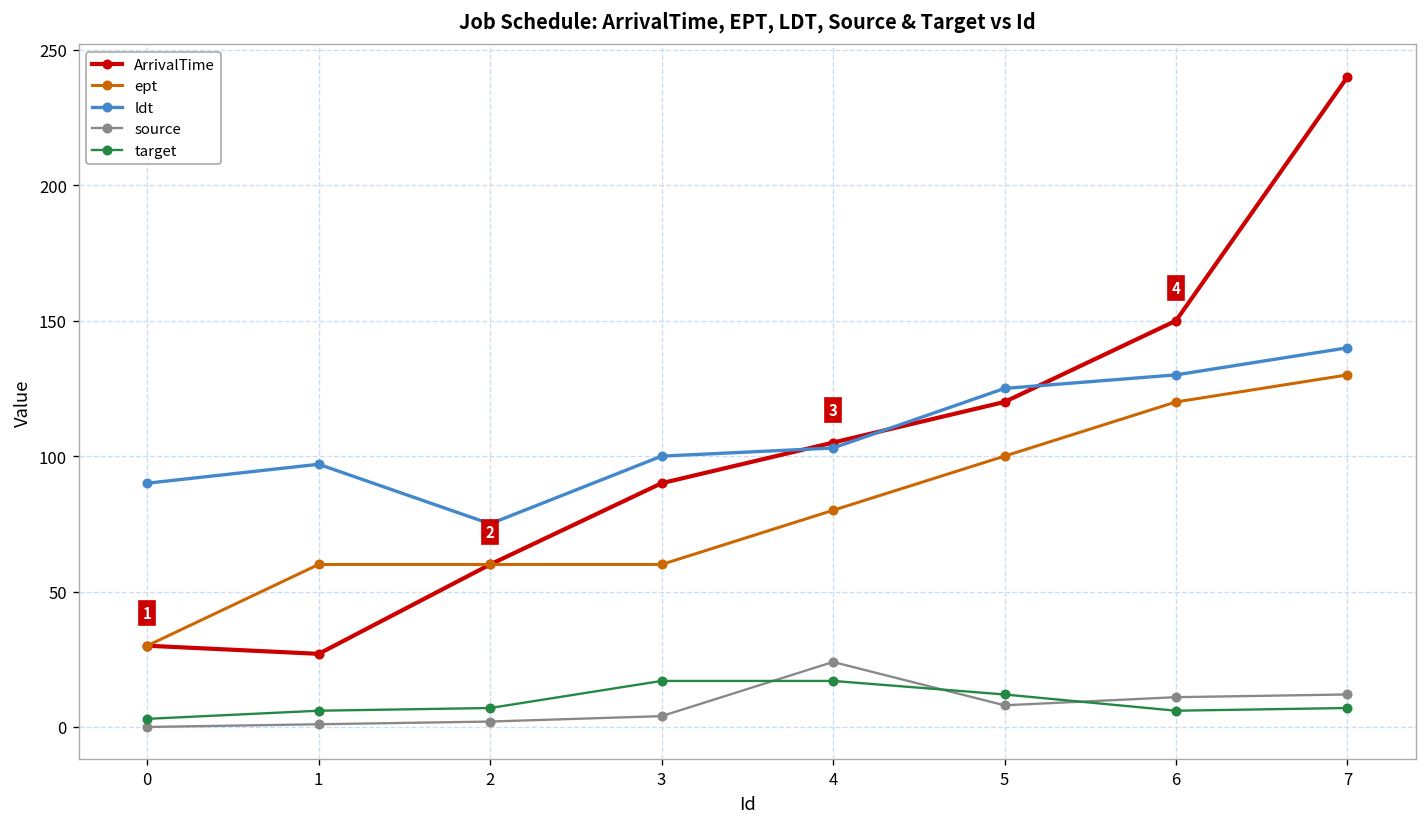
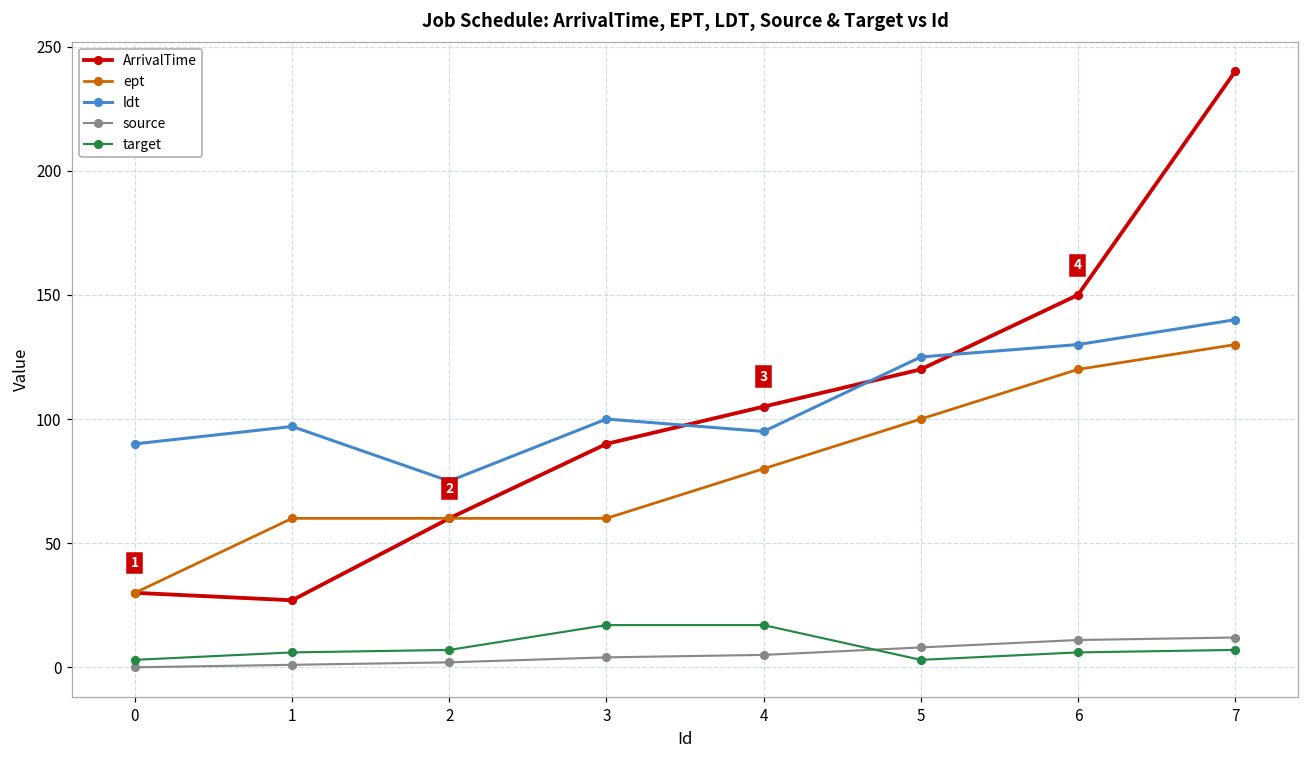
  {
    "ArrivalTime": {
      "1": 27,
      "3": 90,
      "5": 120,
      "7": 240
    },
    "ept": {
      "1": 60,
      "3": 60,
      "4": 80,
      "5": 100,
      "6": 120,
      "7": 130
    },
    "ldt": {
      "0": 90,
      "1": 97,
      "3": 100,
-     "4": 103,
+     "4": 95,
      "5": 125,
      "6": 130,
      "7": 140
    },
    "source": {
      "0": 0,
      "1": 1,
      "2": 2,
      "3": 4,
-     "4": 24,
+     "4": 5,
      "5": 8,
      "6": 11,
      "7": 12
    },
    "target": {
      "0": 3,
      "1": 6,
      "2": 7,
      "3": 17,
      "4": 17,
-     "5": 12,
+     "5": 3,
      "6": 6,
      "7": 7
    }
  }
